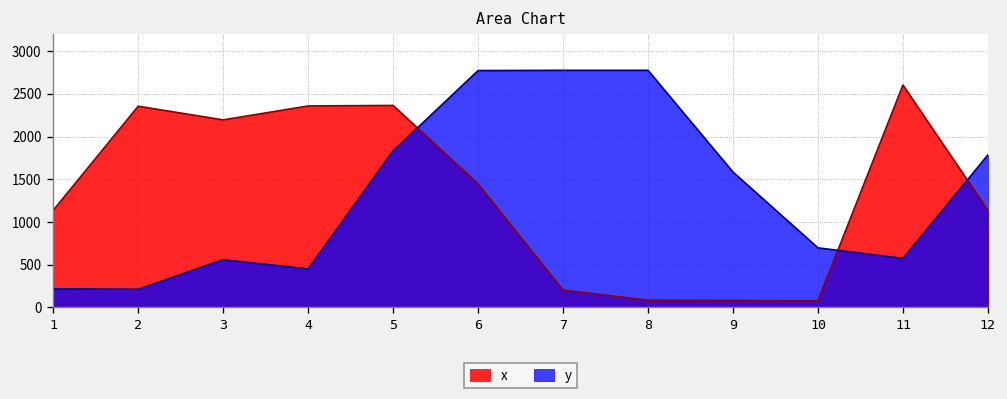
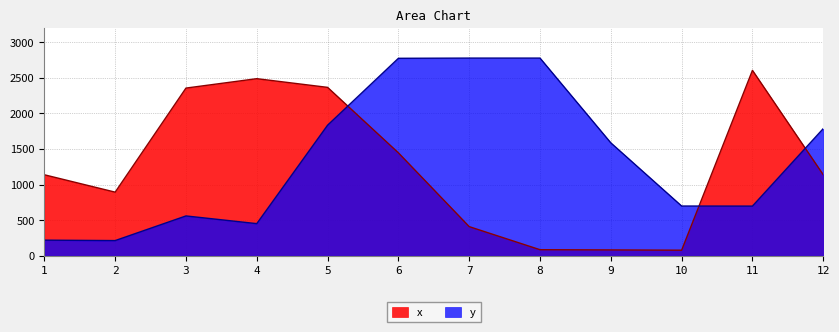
  {
    "x": {
      "1": 1100,
-     "2": 2400,
-     "3": 2200,
-     "4": 2400,
+     "2": 900,
+     "3": 2400,
+     "4": 2500,
      "5": 2400,
      "6": 1400,
-     "7": 200,
+     "7": 400,
      "8": 100,
      "9": 100,
      "10": 100,
      "11": 2600,
      "12": 1100
    },
    "y": {
      "1": 200,
      "2": 200,
      "3": 600,
      "4": 500,
      "5": 1800,
      "6": 2800,
      "7": 2800,
      "8": 2800,
      "9": 1600,
      "10": 700,
-     "11": 600,
+     "11": 700,
      "12": 1800
    }
  }
